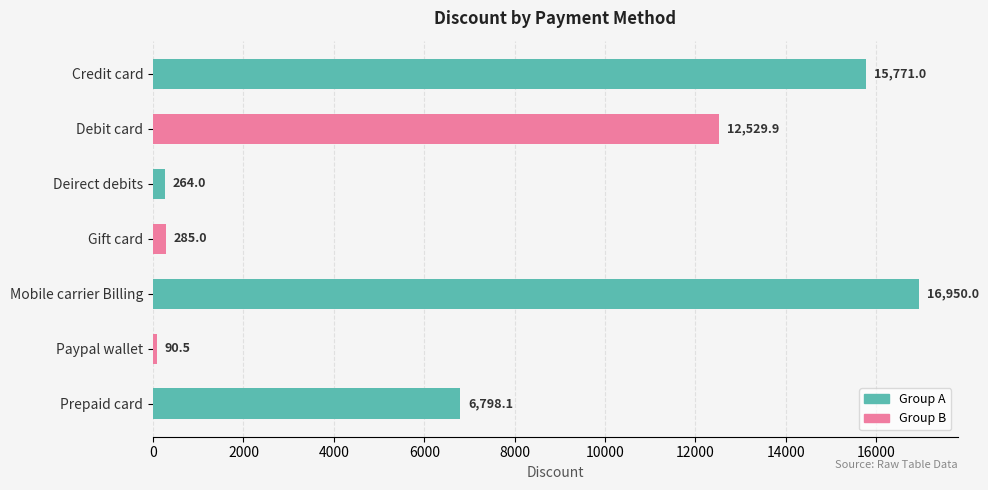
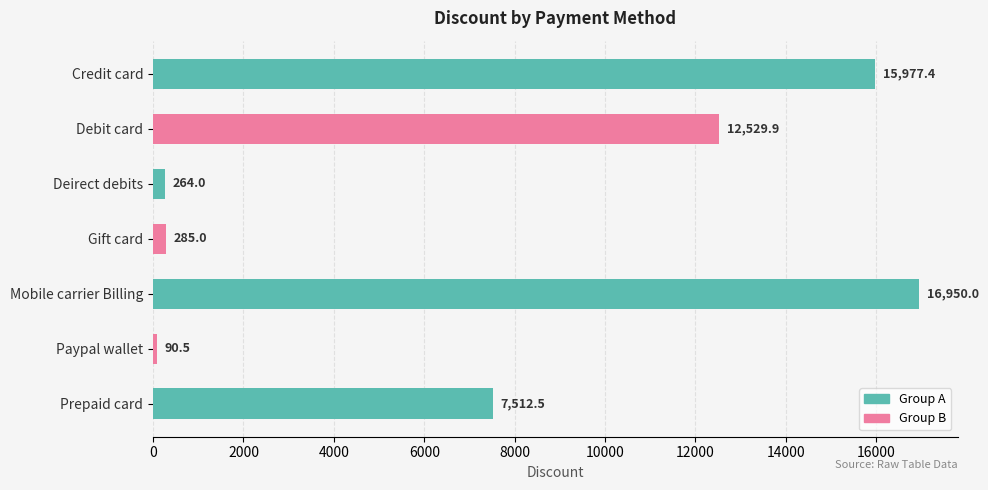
  {
-   "Credit card": "15,771.0",
+   "Credit card": "15,977.4",
    "Debit card": "12,529.9",
    "Deirect debits": "264.0",
    "Gift card": "285.0",
    "Mobile carrier Billing": "16,950.0",
    "Paypal wallet": "90.5",
-   "Prepaid card": "6,798.1"
+   "Prepaid card": "7,512.5"
  }
